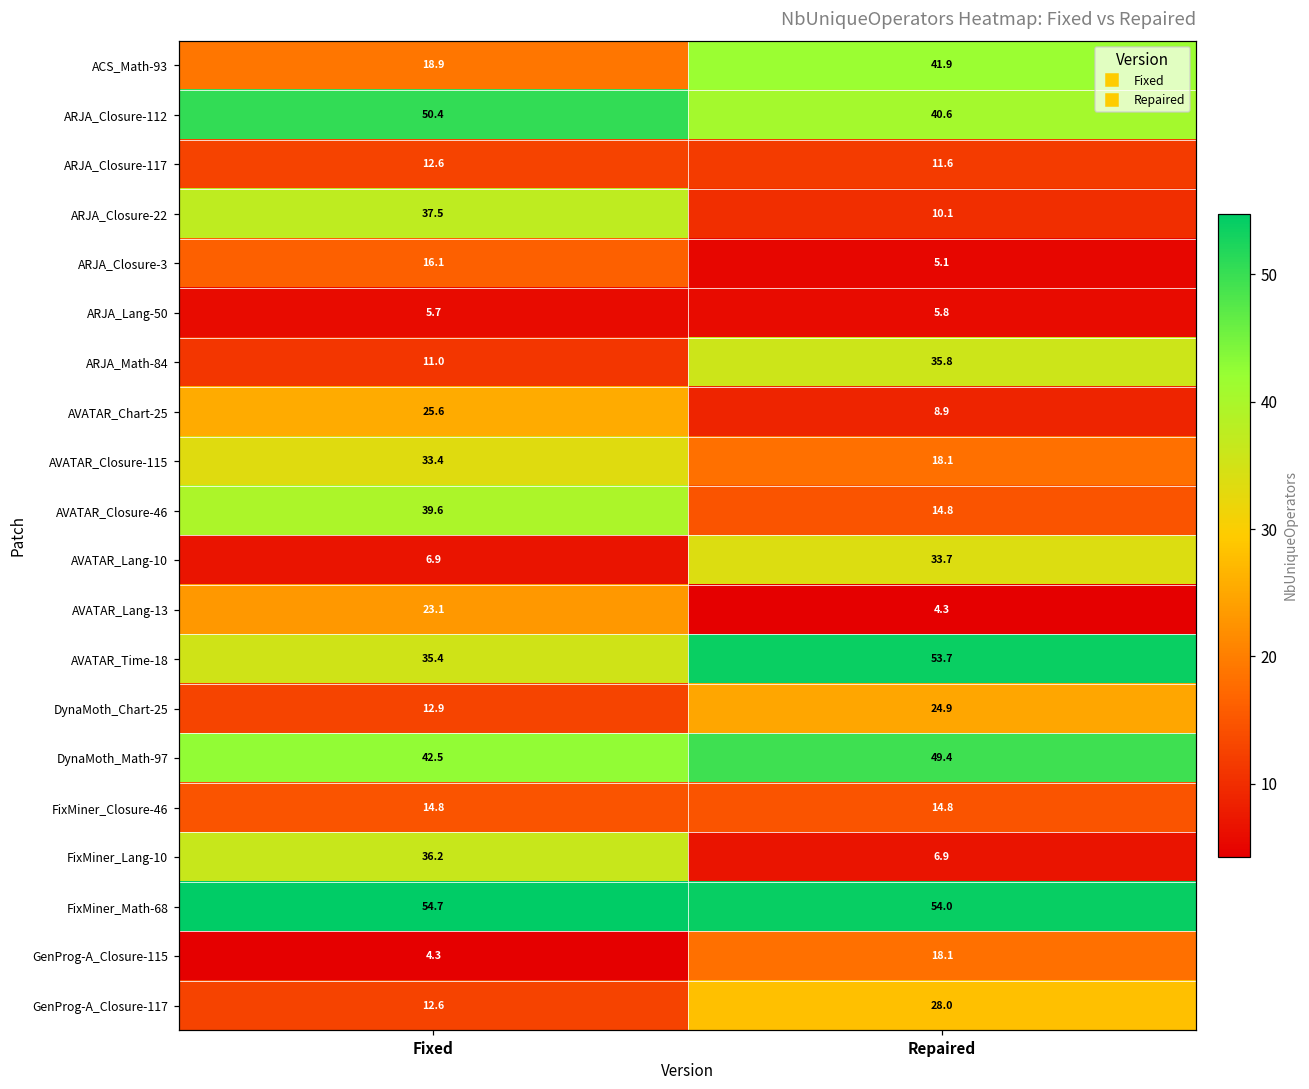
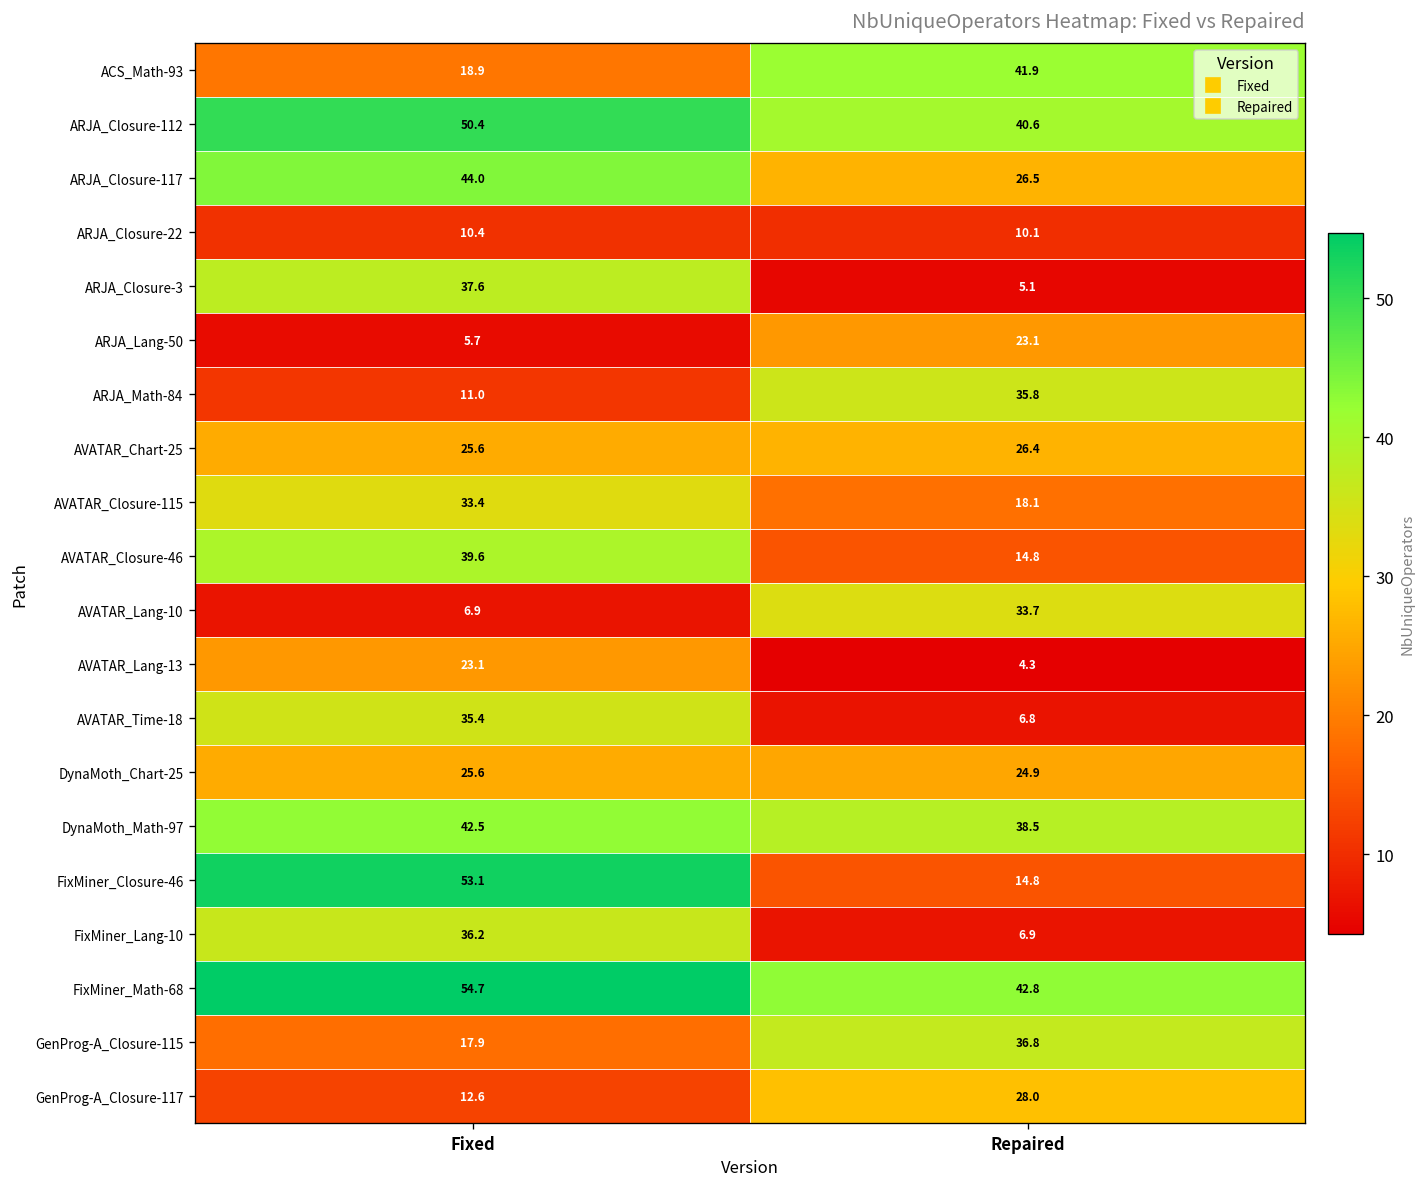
  {
    "ACS_Math-93": {
      "Fixed": 18.9,
      "Repaired": 41.9
    },
    "ARJA_Closure-112": {
      "Fixed": 50.4,
      "Repaired": 40.6
    },
    "ARJA_Closure-117": {
-     "Fixed": 12.6,
-     "Repaired": 11.6
+     "Fixed": 44.0,
+     "Repaired": 26.5
    },
    "ARJA_Closure-22": {
-     "Fixed": 37.5,
+     "Fixed": 10.4,
      "Repaired": 10.1
    },
    "ARJA_Closure-3": {
-     "Fixed": 16.1,
+     "Fixed": 37.6,
      "Repaired": 5.1
    },
    "ARJA_Lang-50": {
      "Fixed": 5.7,
-     "Repaired": 5.8
+     "Repaired": 23.1
    },
    "ARJA_Math-84": {
      "Fixed": 11.0,
      "Repaired": 35.8
    },
    "AVATAR_Chart-25": {
      "Fixed": 25.6,
-     "Repaired": 8.9
+     "Repaired": 26.4
    },
    "AVATAR_Closure-115": {
      "Fixed": 33.4,
      "Repaired": 18.1
    },
    "AVATAR_Closure-46": {
      "Fixed": 39.6,
      "Repaired": 14.8
    },
    "AVATAR_Lang-10": {
      "Fixed": 6.9,
      "Repaired": 33.7
    },
    "AVATAR_Lang-13": {
      "Fixed": 23.1,
      "Repaired": 4.3
    },
    "AVATAR_Time-18": {
      "Fixed": 35.4,
-     "Repaired": 53.7
+     "Repaired": 6.8
    },
    "DynaMoth_Chart-25": {
-     "Fixed": 12.9,
+     "Fixed": 25.6,
      "Repaired": 24.9
    },
    "DynaMoth_Math-97": {
      "Fixed": 42.5,
-     "Repaired": 49.4
+     "Repaired": 38.5
    },
    "FixMiner_Closure-46": {
-     "Fixed": 14.8,
+     "Fixed": 53.1,
      "Repaired": 14.8
    },
    "FixMiner_Lang-10": {
      "Fixed": 36.2,
      "Repaired": 6.9
    },
    "FixMiner_Math-68": {
      "Fixed": 54.7,
-     "Repaired": 54.0
+     "Repaired": 42.8
    },
    "GenProg-A_Closure-115": {
-     "Fixed": 4.3,
-     "Repaired": 18.1
+     "Fixed": 17.9,
+     "Repaired": 36.8
    },
    "GenProg-A_Closure-117": {
      "Fixed": 12.6,
      "Repaired": 28.0
    }
  }
